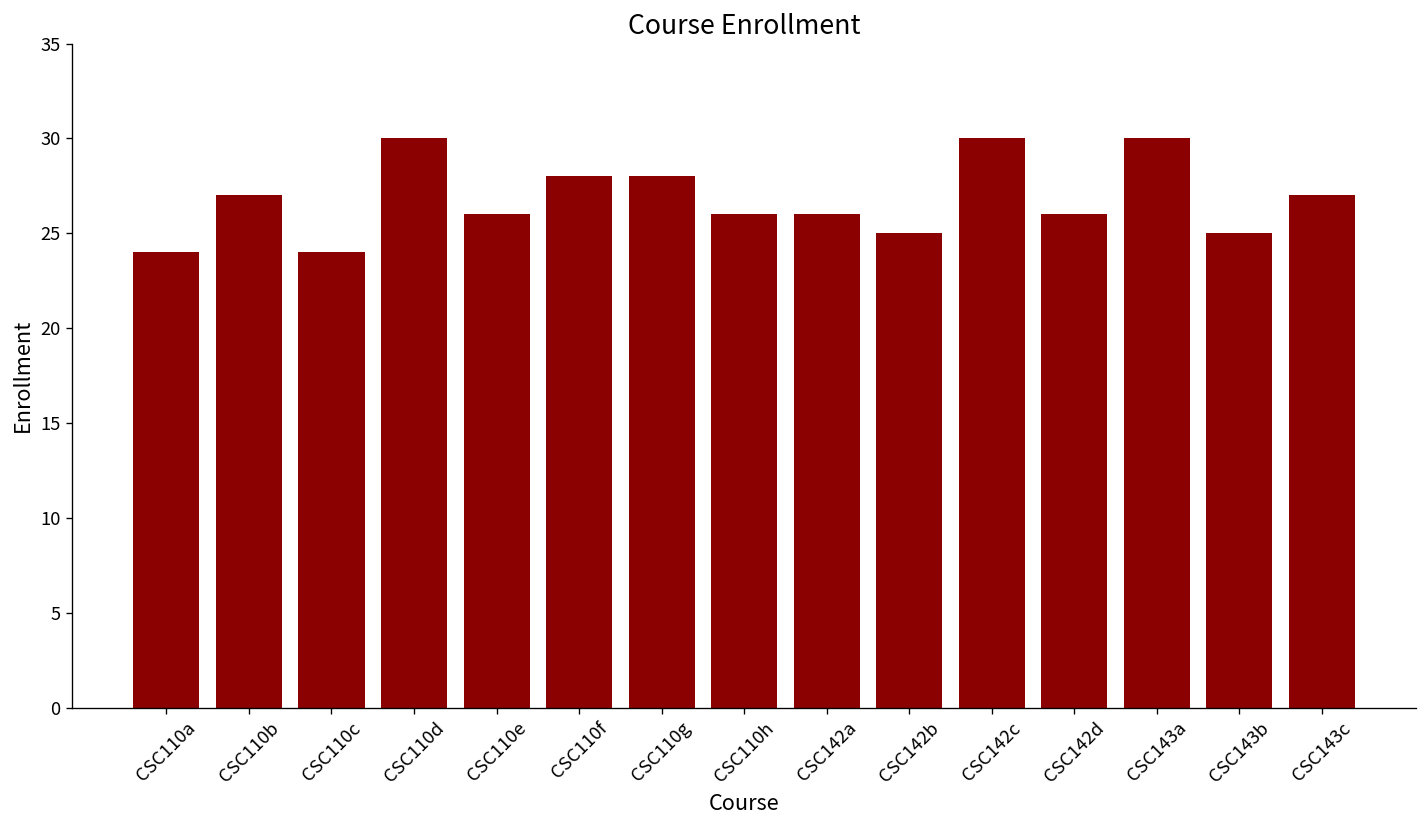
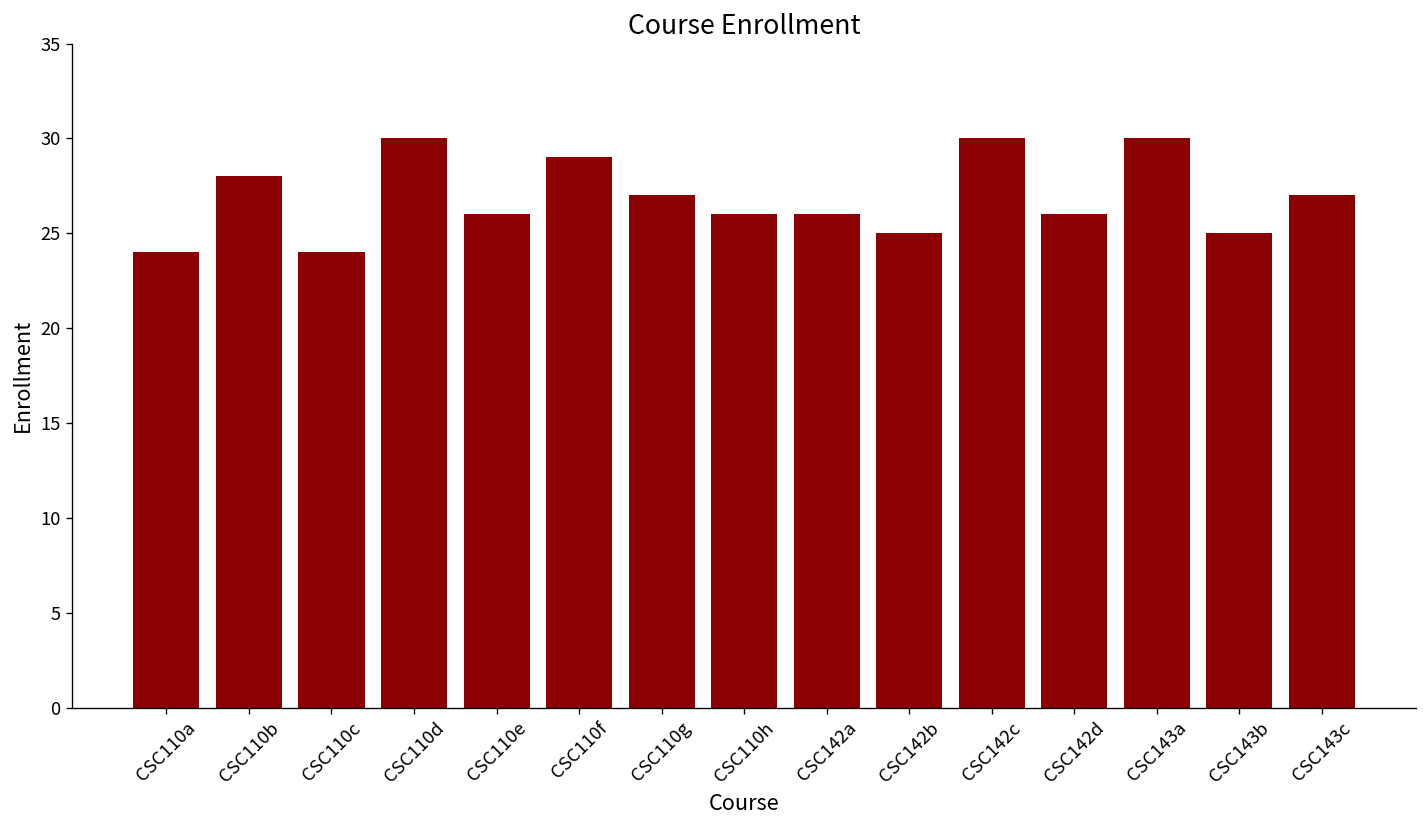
  {
    "CSC110a": 24,
-   "CSC110b": 27,
+   "CSC110b": 28,
    "CSC110c": 24,
    "CSC110d": 30,
    "CSC110e": 26,
-   "CSC110f": 28,
-   "CSC110g": 28,
+   "CSC110f": 29,
+   "CSC110g": 27,
    "CSC110h": 26,
    "CSC142a": 26,
    "CSC142b": 25,
    "CSC142c": 30,
    "CSC142d": 26,
    "CSC143a": 30,
    "CSC143b": 25,
    "CSC143c": 27
  }
